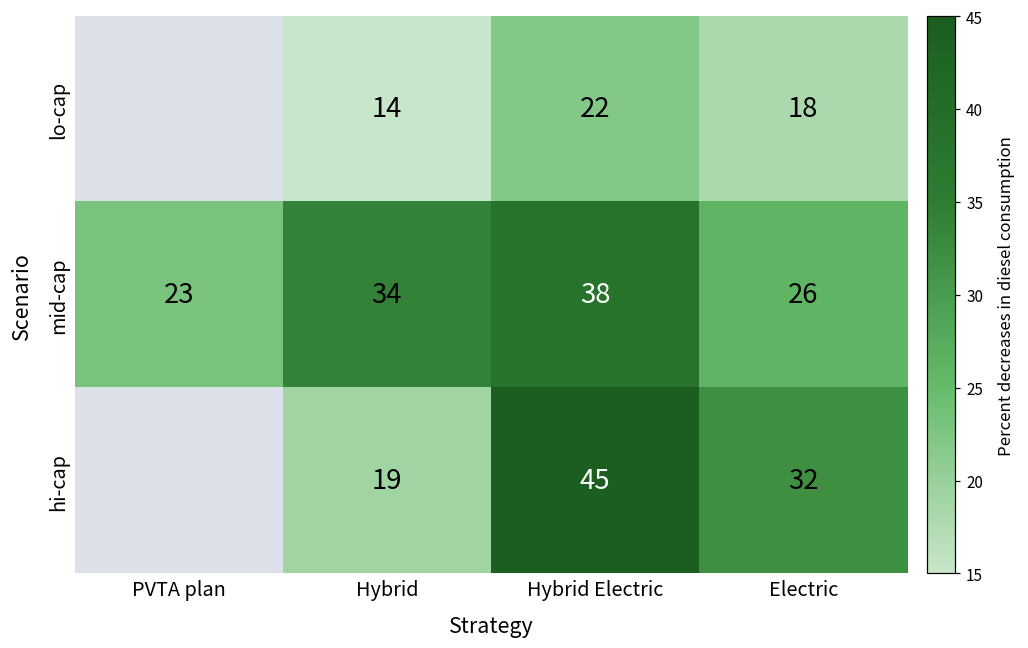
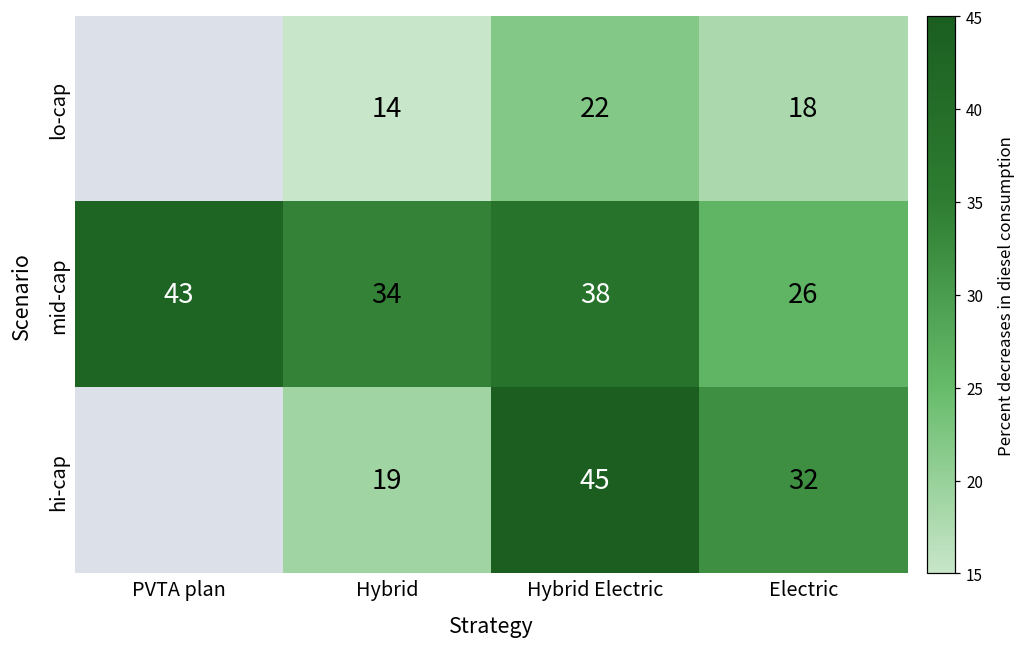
  {
    "lo-cap": {
      "Hybrid": 14,
      "Hybrid Electric": 22,
      "Electric": 18
    },
    "mid-cap": {
-     "PVTA plan": 23,
+     "PVTA plan": 43,
      "Hybrid": 34,
      "Hybrid Electric": 38,
      "Electric": 26
    },
    "hi-cap": {
      "Hybrid": 19,
      "Hybrid Electric": 45,
      "Electric": 32
    }
  }
